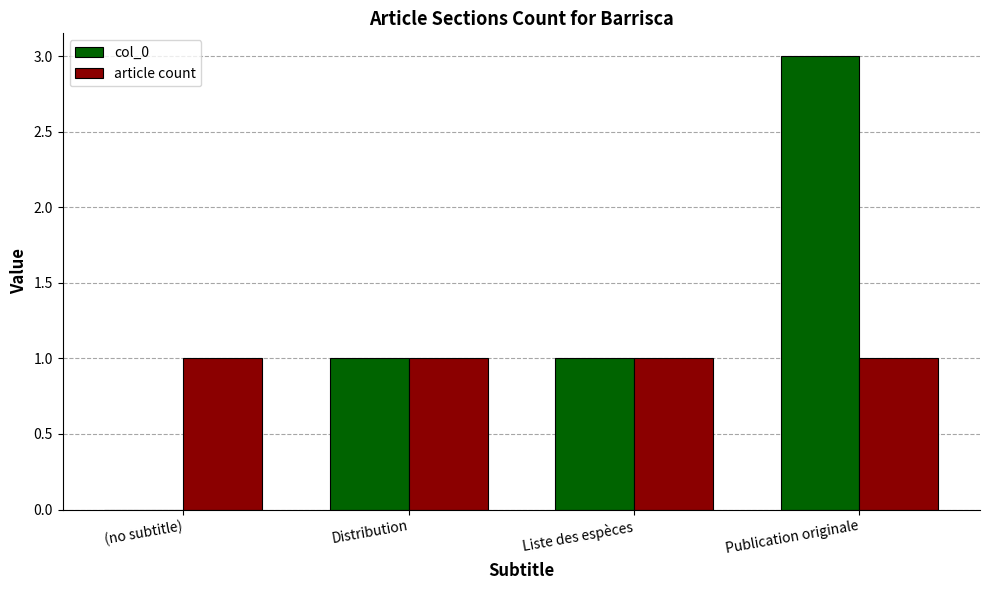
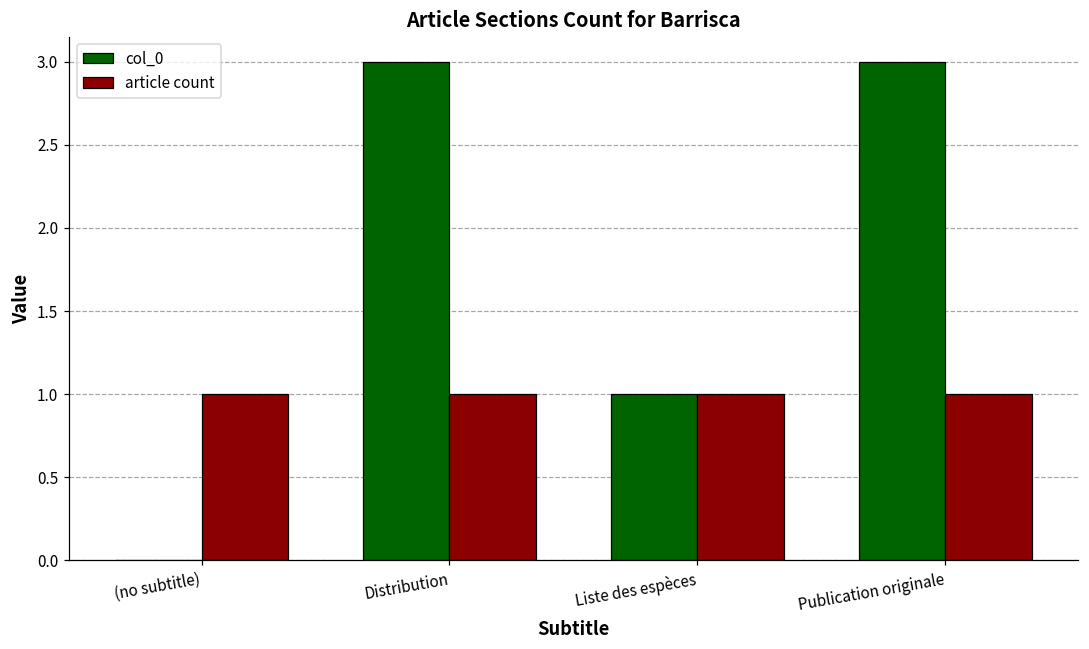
  {
    "col_0": {
      "(no subtitle)": 0,
-     "Distribution": 1,
+     "Distribution": 3,
      "Liste des espèces": 1,
      "Publication originale": 3
    },
    "article count": {
      "(no subtitle)": 1,
      "Distribution": 1,
      "Liste des espèces": 1,
      "Publication originale": 1
    }
  }
